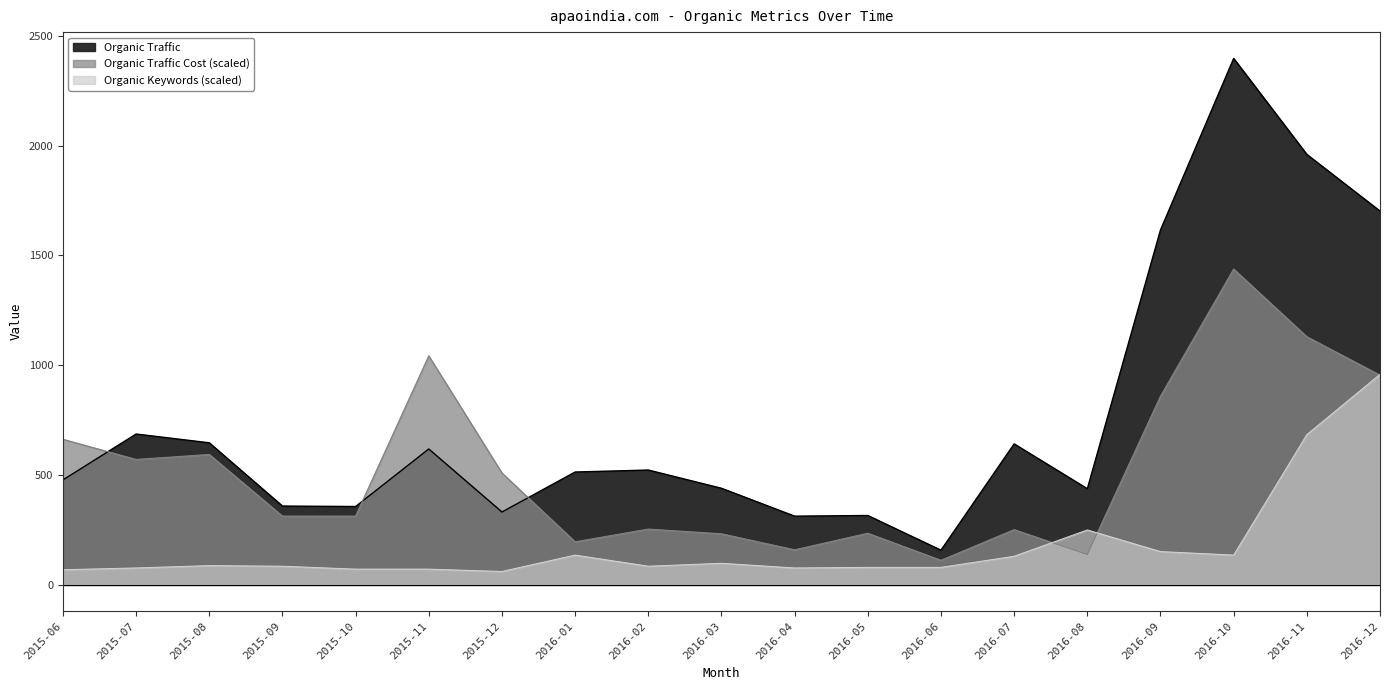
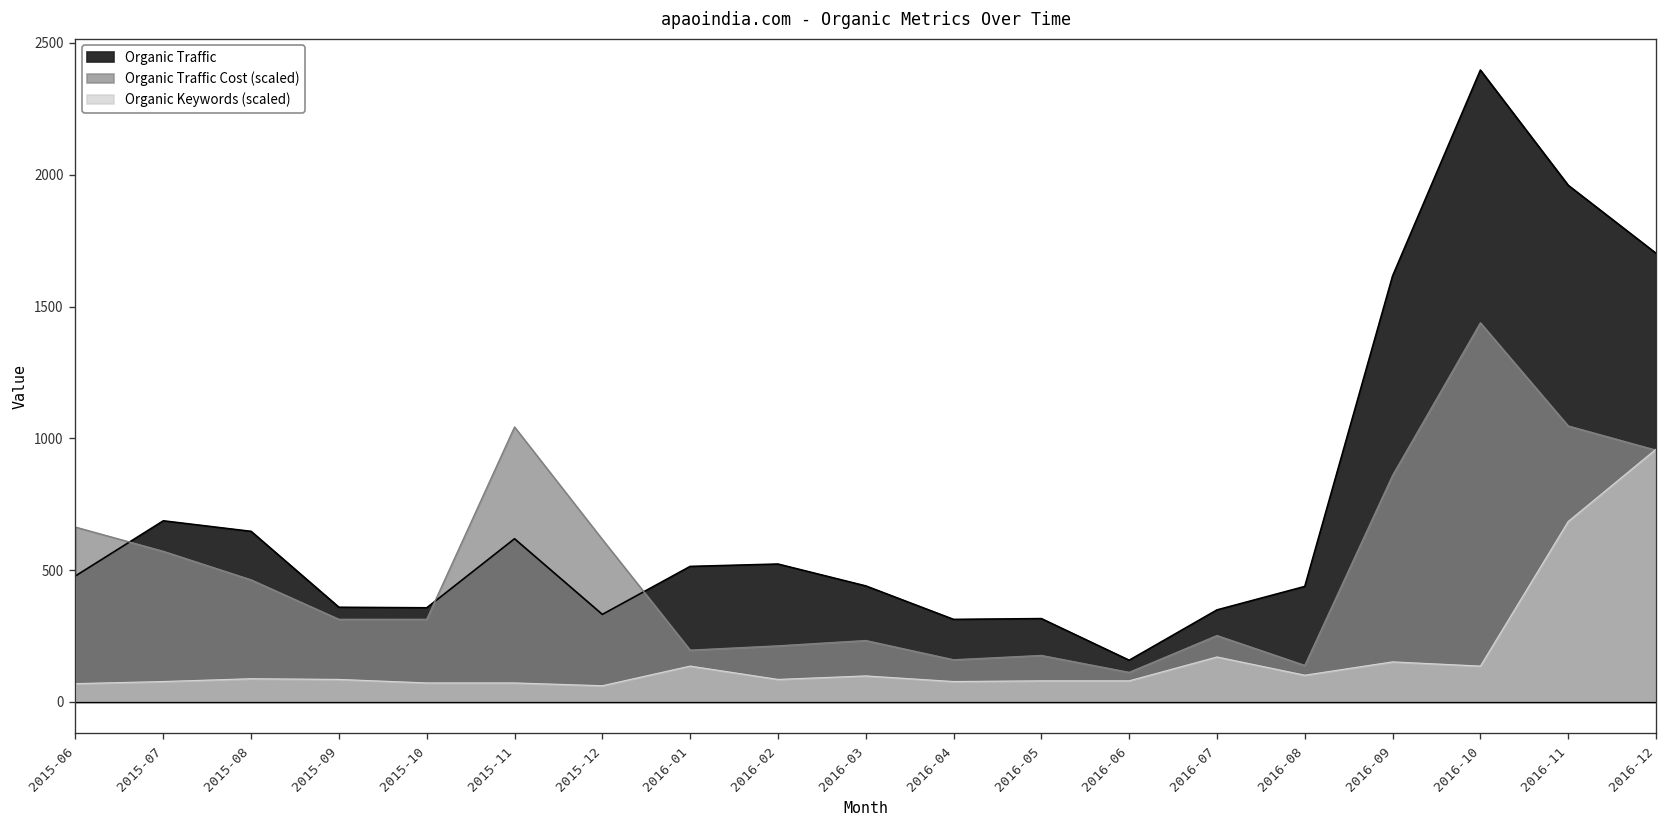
  {
    "Organic Traffic": {
      "2015-06": 480,
      "2015-07": 690,
      "2015-08": 650,
      "2015-09": 360,
      "2015-10": 360,
      "2015-11": 620,
      "2015-12": 330,
      "2016-01": 510,
      "2016-02": 520,
      "2016-03": 440,
      "2016-04": 310,
      "2016-05": 320,
      "2016-06": 160,
-     "2016-07": 640,
+     "2016-07": 350,
      "2016-08": 440,
      "2016-09": 1620,
      "2016-10": 2400,
      "2016-11": 1960,
      "2016-12": 1700
    },
    "Organic Traffic Cost (scaled)": {
      "2015-06": 660,
      "2015-07": 570,
-     "2015-08": 590,
+     "2015-08": 460,
      "2015-09": 310,
      "2015-10": 310,
      "2015-11": 1040,
-     "2015-12": 510,
+     "2015-12": 620,
      "2016-01": 200,
-     "2016-02": 250,
+     "2016-02": 210,
      "2016-03": 230,
      "2016-04": 160,
-     "2016-05": 240,
+     "2016-05": 180,
      "2016-06": 110,
      "2016-07": 250,
      "2016-08": 140,
      "2016-09": 860,
      "2016-10": 1440,
-     "2016-11": 1130
+     "2016-11": 1050
    },
    "Organic Keywords (scaled)": {
      "2015-06": 70,
      "2015-07": 80,
      "2015-08": 90,
      "2015-09": 90,
      "2015-10": 70,
      "2015-11": 70,
      "2015-12": 60,
      "2016-01": 140,
      "2016-02": 90,
      "2016-03": 100,
      "2016-04": 80,
      "2016-05": 80,
      "2016-06": 80,
-     "2016-07": 130,
-     "2016-08": 250,
+     "2016-07": 170,
+     "2016-08": 100,
      "2016-09": 150,
      "2016-10": 140,
      "2016-11": 680
    }
  }
